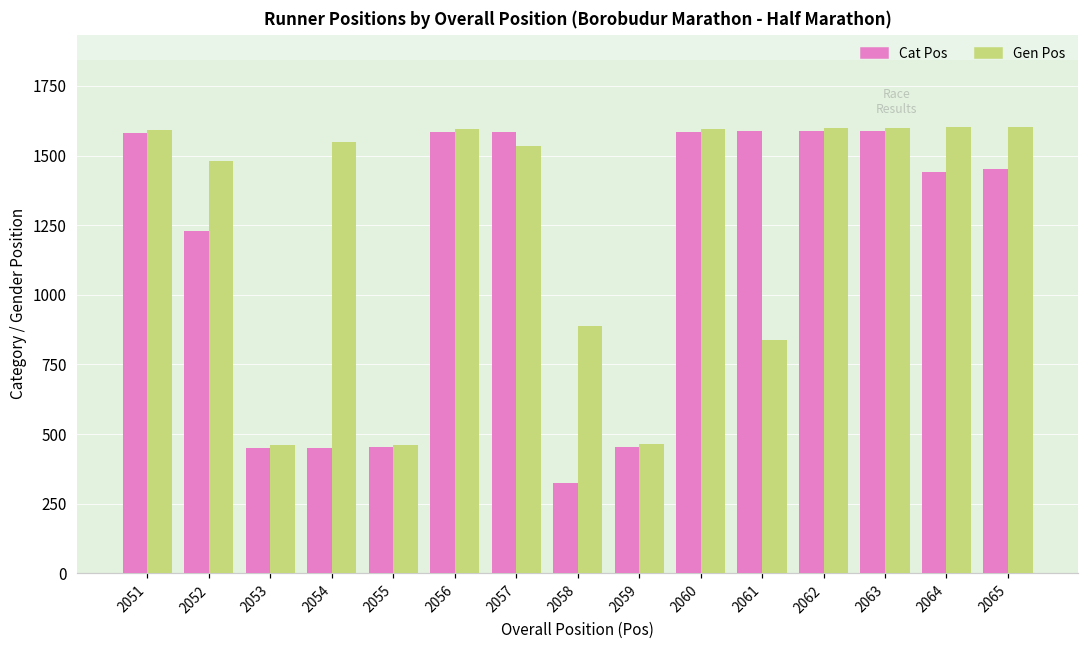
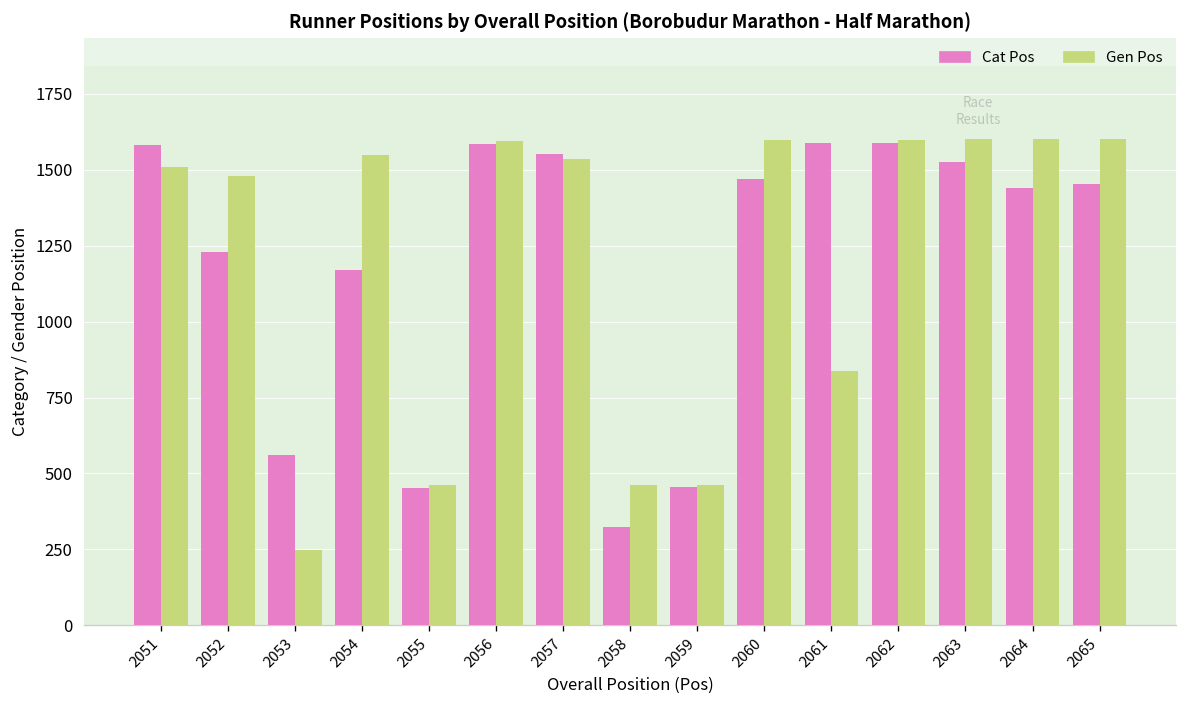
  {
    "Cat Pos": {
      "2051": 1580,
      "2052": 1230,
-     "2053": 450,
-     "2054": 450,
+     "2053": 560,
+     "2054": 1170,
      "2055": 450,
      "2056": 1580,
-     "2057": 1590,
+     "2057": 1550,
      "2058": 320,
      "2059": 450,
-     "2060": 1590,
+     "2060": 1470,
      "2061": 1590,
      "2062": 1590,
-     "2063": 1590,
+     "2063": 1520,
      "2064": 1440,
      "2065": 1450
    },
    "Gen Pos": {
-     "2051": 1590,
+     "2051": 1510,
      "2052": 1480,
-     "2053": 460,
+     "2053": 250,
      "2054": 1550,
      "2055": 460,
      "2056": 1600,
      "2057": 1530,
-     "2058": 890,
+     "2058": 460,
      "2059": 460,
      "2060": 1600,
      "2061": 840,
      "2062": 1600,
      "2063": 1600,
      "2064": 1600,
      "2065": 1600
    }
  }
